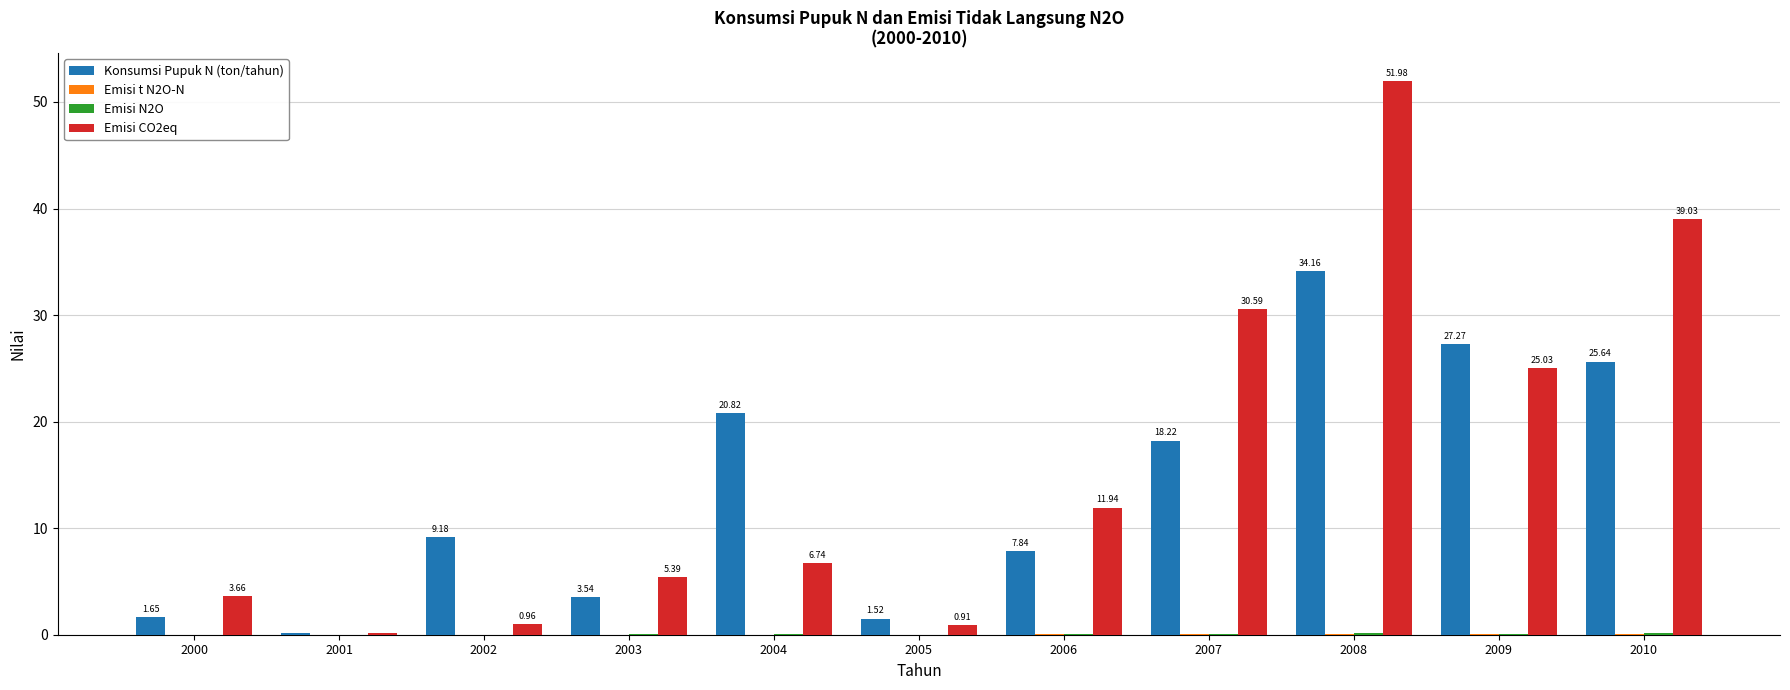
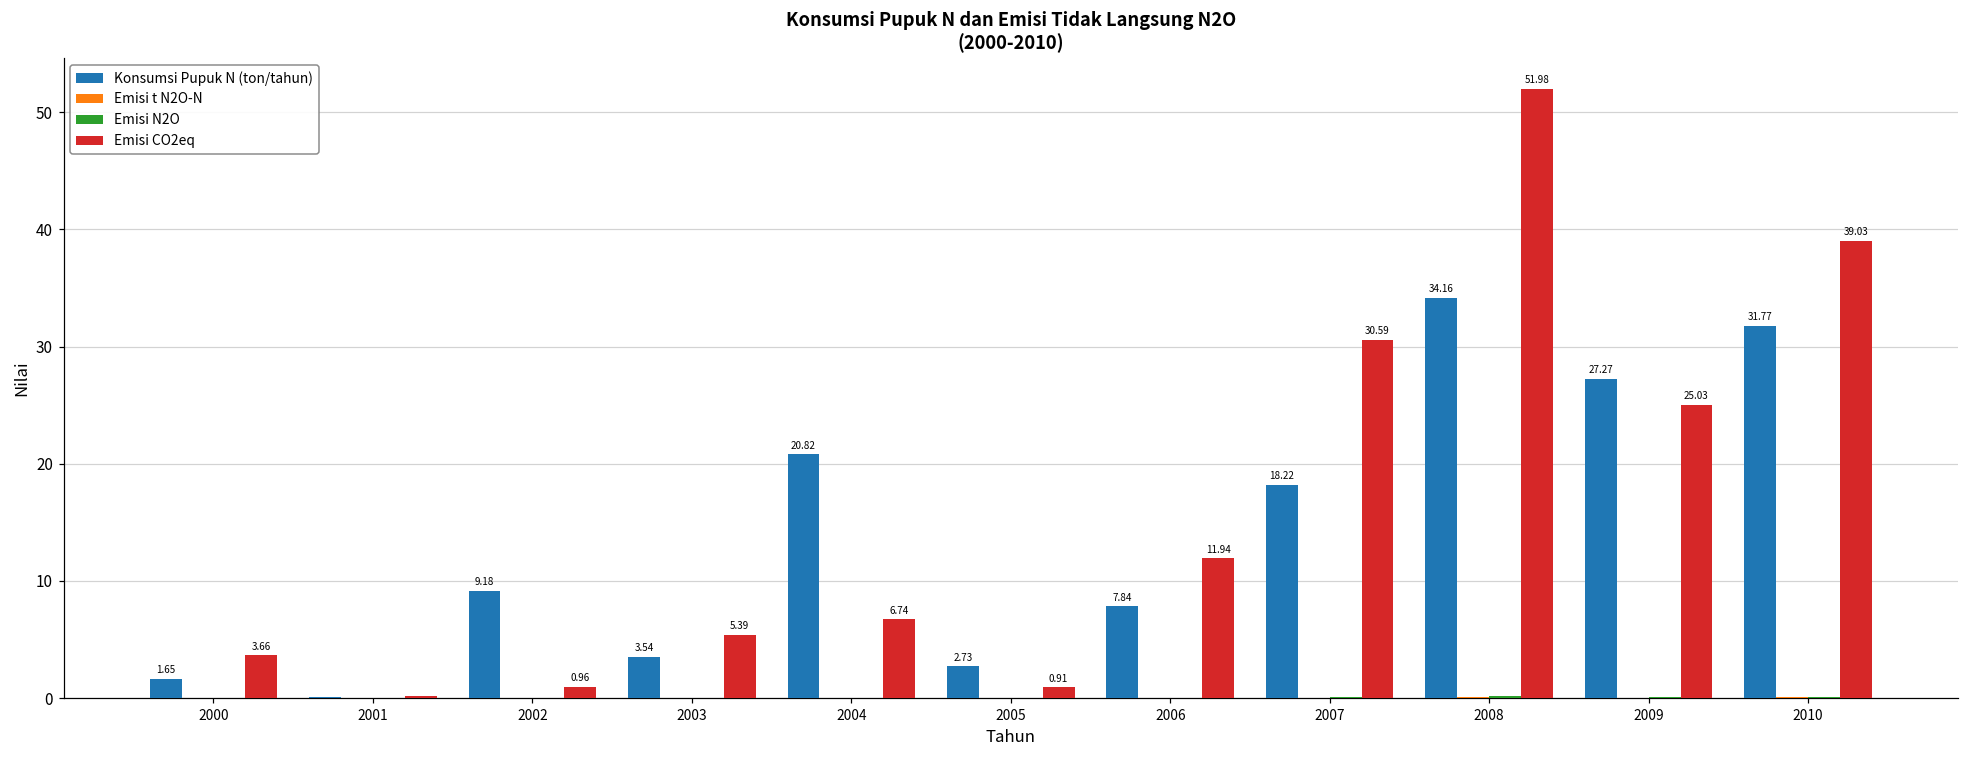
  {
    "Konsumsi Pupuk N (ton/tahun)": {
      "2000": 1.65,
      "2002": 9.18,
      "2003": 3.54,
      "2004": 20.82,
-     "2005": 1.52,
+     "2005": 2.73,
      "2006": 7.84,
      "2007": 18.22,
      "2008": 34.16,
      "2009": 27.27,
-     "2010": 25.64
+     "2010": 31.77
    },
    "Emisi CO2eq": {
      "2000": 3.66,
      "2002": 0.96,
      "2003": 5.39,
      "2004": 6.74,
      "2005": 0.91,
      "2006": 11.94,
      "2007": 30.59,
      "2008": 51.98,
      "2009": 25.03,
      "2010": 39.03
    }
  }
